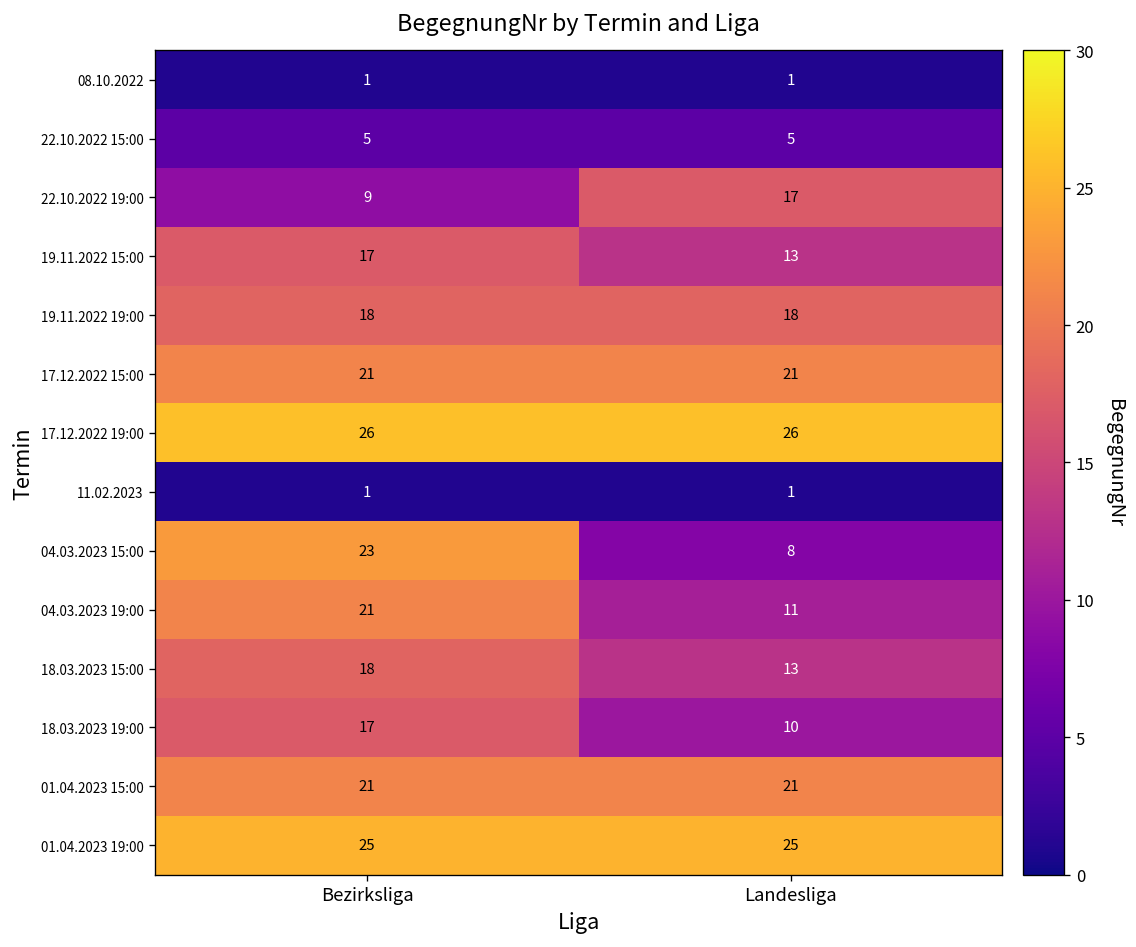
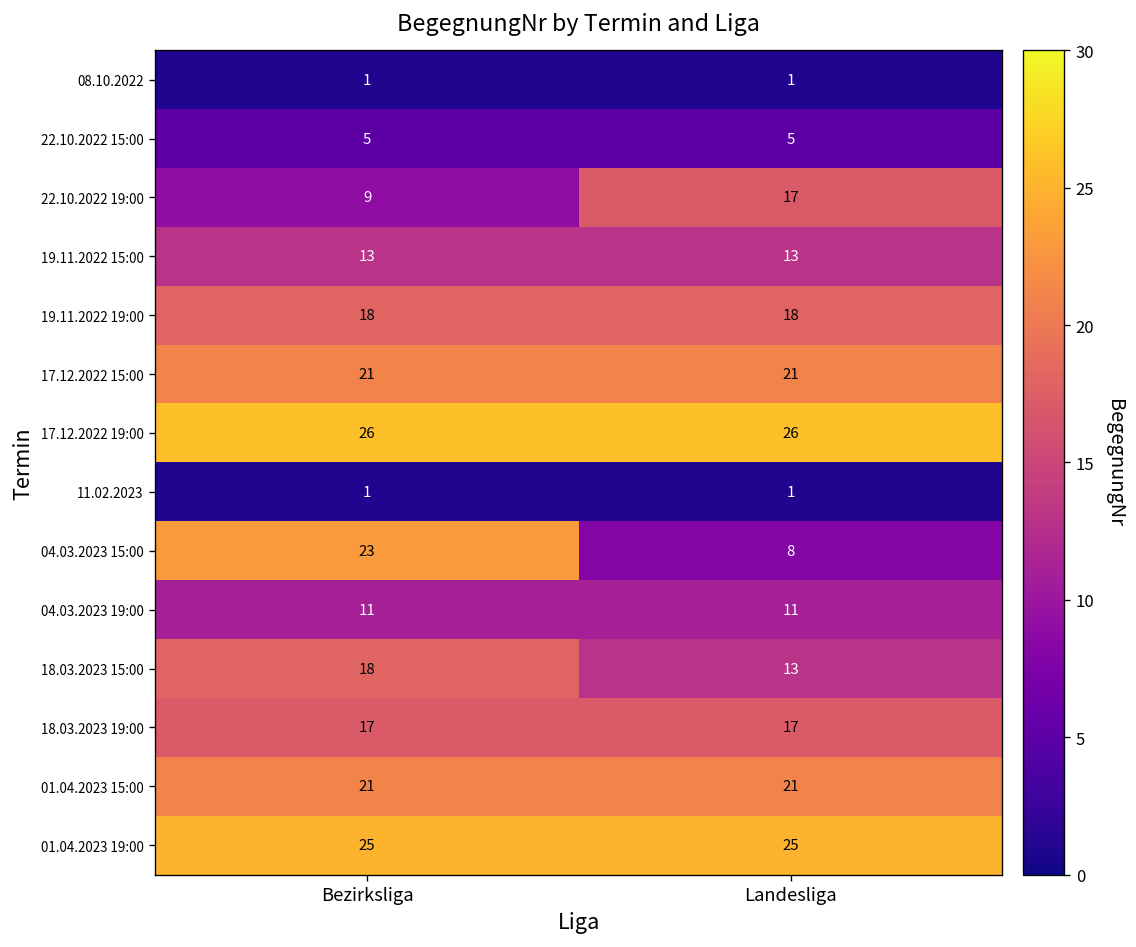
  {
    "08.10.2022": {
      "Bezirksliga": 1,
      "Landesliga": 1
    },
    "22.10.2022 15:00": {
      "Bezirksliga": 5,
      "Landesliga": 5
    },
    "22.10.2022 19:00": {
      "Bezirksliga": 9,
      "Landesliga": 17
    },
    "19.11.2022 15:00": {
-     "Bezirksliga": 17,
+     "Bezirksliga": 13,
      "Landesliga": 13
    },
    "19.11.2022 19:00": {
      "Bezirksliga": 18,
      "Landesliga": 18
    },
    "17.12.2022 15:00": {
      "Bezirksliga": 21,
      "Landesliga": 21
    },
    "17.12.2022 19:00": {
      "Bezirksliga": 26,
      "Landesliga": 26
    },
    "11.02.2023": {
      "Bezirksliga": 1,
      "Landesliga": 1
    },
    "04.03.2023 15:00": {
      "Bezirksliga": 23,
      "Landesliga": 8
    },
    "04.03.2023 19:00": {
-     "Bezirksliga": 21,
+     "Bezirksliga": 11,
      "Landesliga": 11
    },
    "18.03.2023 15:00": {
      "Bezirksliga": 18,
      "Landesliga": 13
    },
    "18.03.2023 19:00": {
      "Bezirksliga": 17,
-     "Landesliga": 10
+     "Landesliga": 17
    },
    "01.04.2023 15:00": {
      "Bezirksliga": 21,
      "Landesliga": 21
    },
    "01.04.2023 19:00": {
      "Bezirksliga": 25,
      "Landesliga": 25
    }
  }
